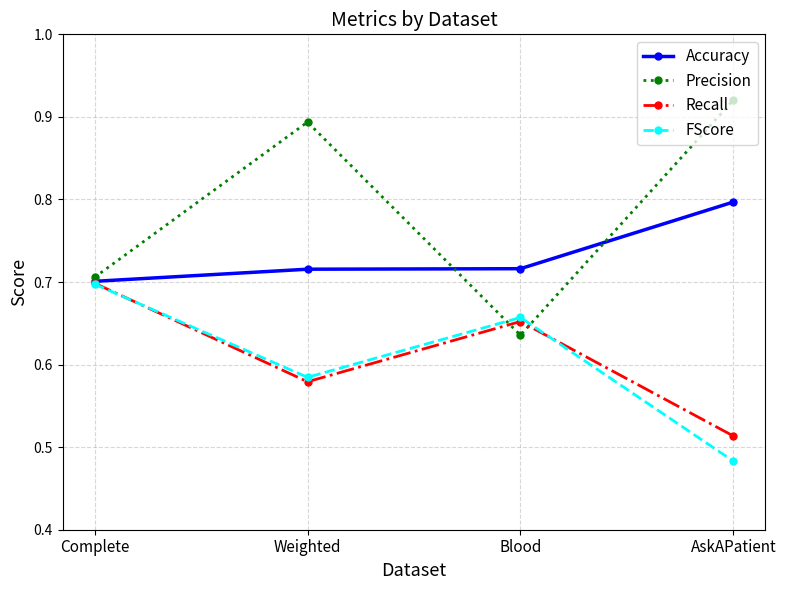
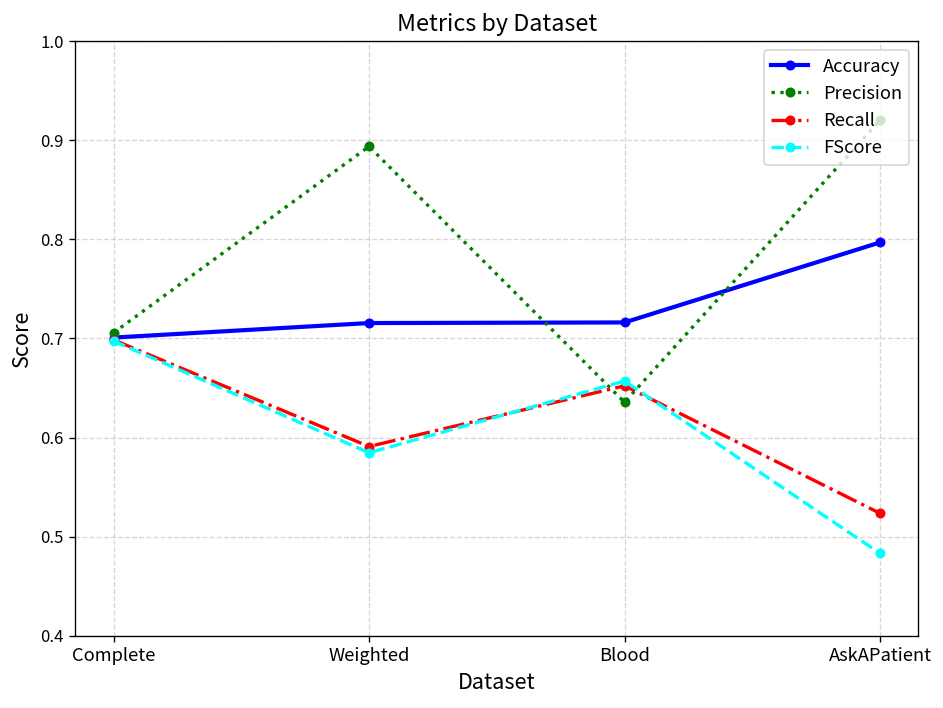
  {
    "Accuracy": {
      "Weighted": 0.72,
      "Blood": 0.72,
      "AskAPatient": 0.80
    },
    "Precision": {
      "Complete": 0.71,
      "Weighted": 0.89,
      "Blood": 0.64
    },
    "Recall": {
-     "Weighted": 0.58,
+     "Weighted": 0.59,
      "Blood": 0.65,
-     "AskAPatient": 0.51
+     "AskAPatient": 0.52
    },
    "FScore": {
      "Weighted": 0.58,
      "Blood": 0.66,
      "AskAPatient": 0.48
    }
  }
